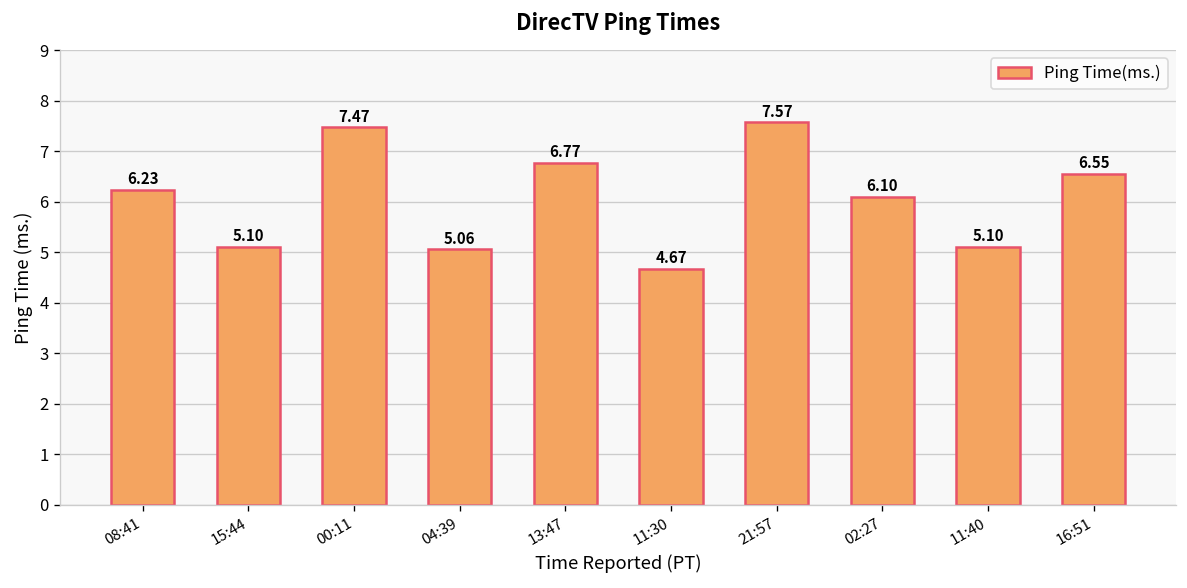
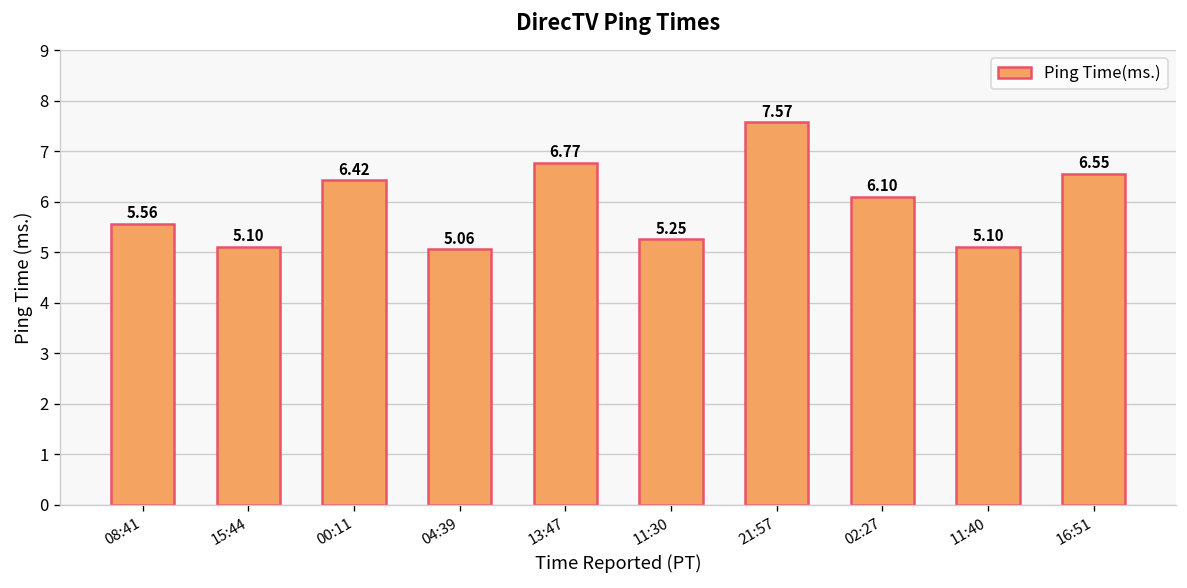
  {
-   "08:41": 6.23,
+   "08:41": 5.56,
    "15:44": 5.10,
-   "00:11": 7.47,
+   "00:11": 6.42,
    "04:39": 5.06,
    "13:47": 6.77,
-   "11:30": 4.67,
+   "11:30": 5.25,
    "21:57": 7.57,
    "02:27": 6.10,
    "11:40": 5.10,
    "16:51": 6.55
  }
